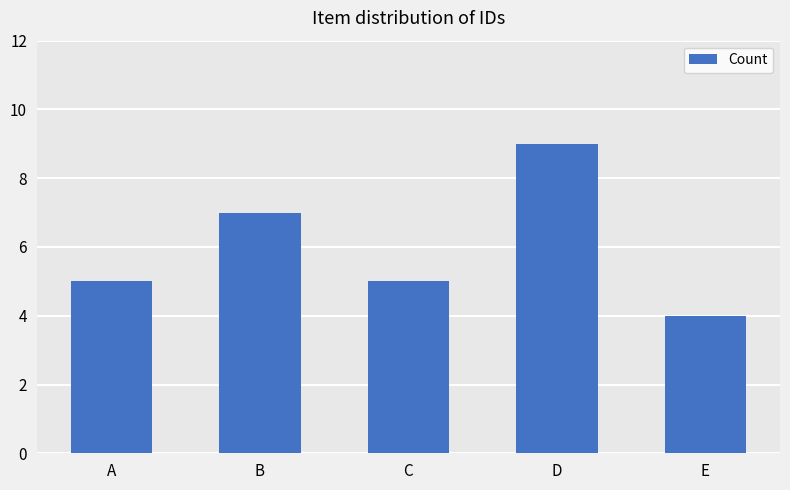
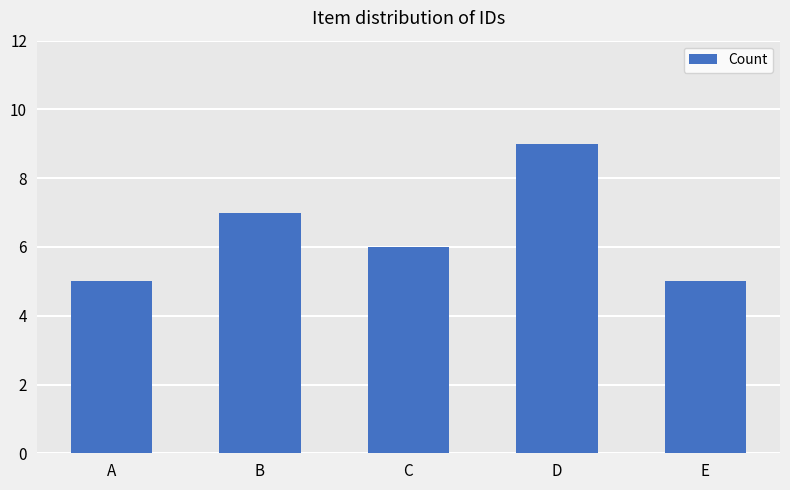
  {
    "A": 5,
    "B": 7,
-   "C": 5,
+   "C": 6,
    "D": 9,
-   "E": 4
+   "E": 5
  }
